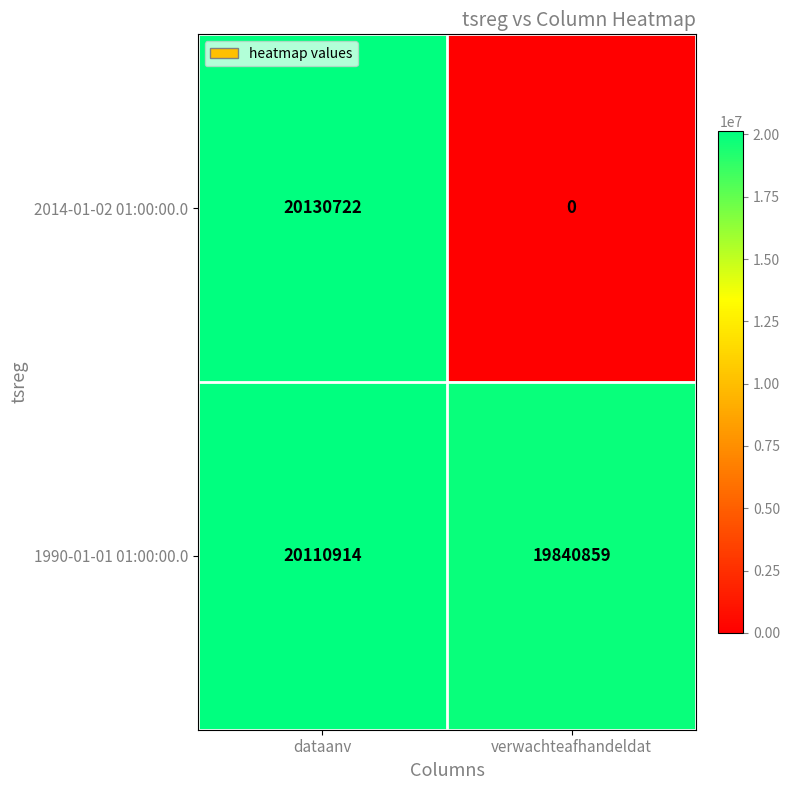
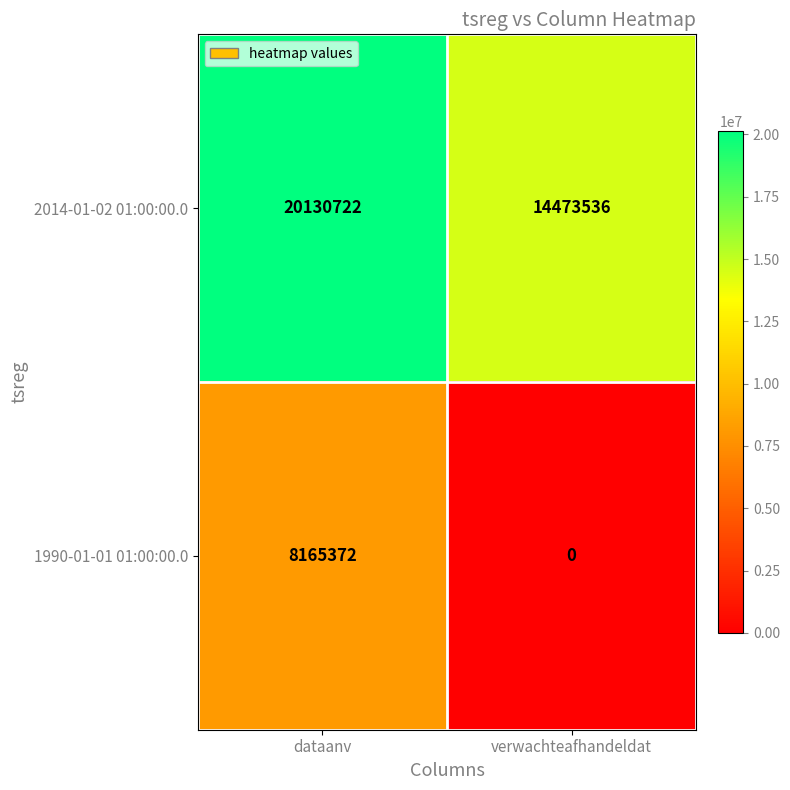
  {
    "2014-01-02 01:00:00.0": {
      "dataanv": 20130722,
-     "verwachteafhandeldat": 0
+     "verwachteafhandeldat": 14473536
    },
    "1990-01-01 01:00:00.0": {
-     "dataanv": 20110914,
-     "verwachteafhandeldat": 19840859
+     "dataanv": 8165372,
+     "verwachteafhandeldat": 0
    }
  }
